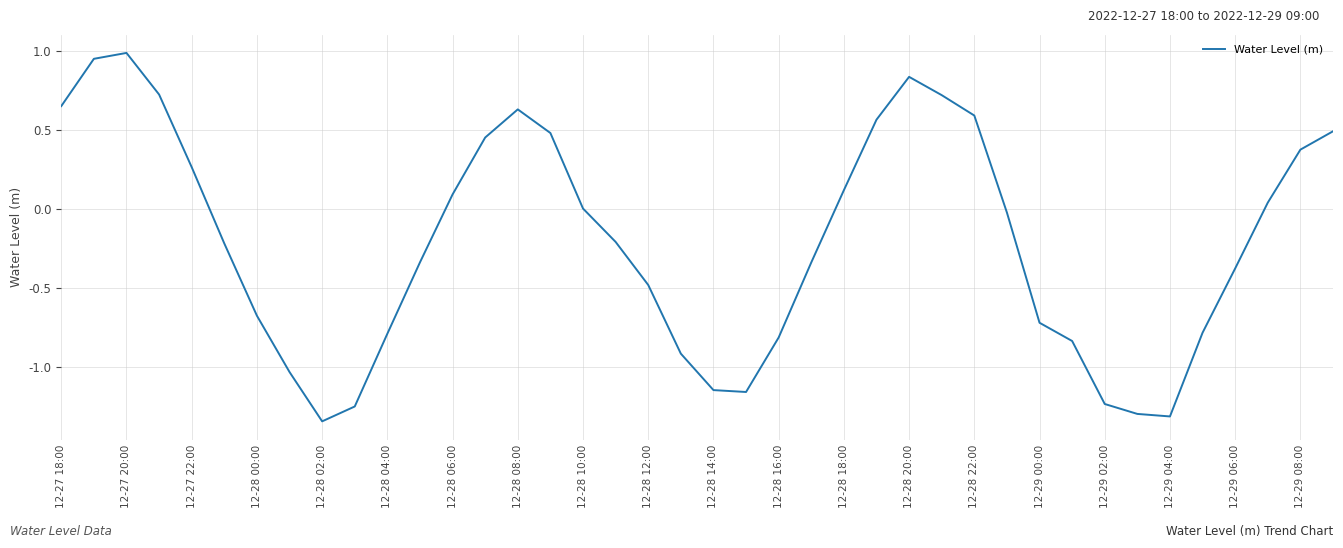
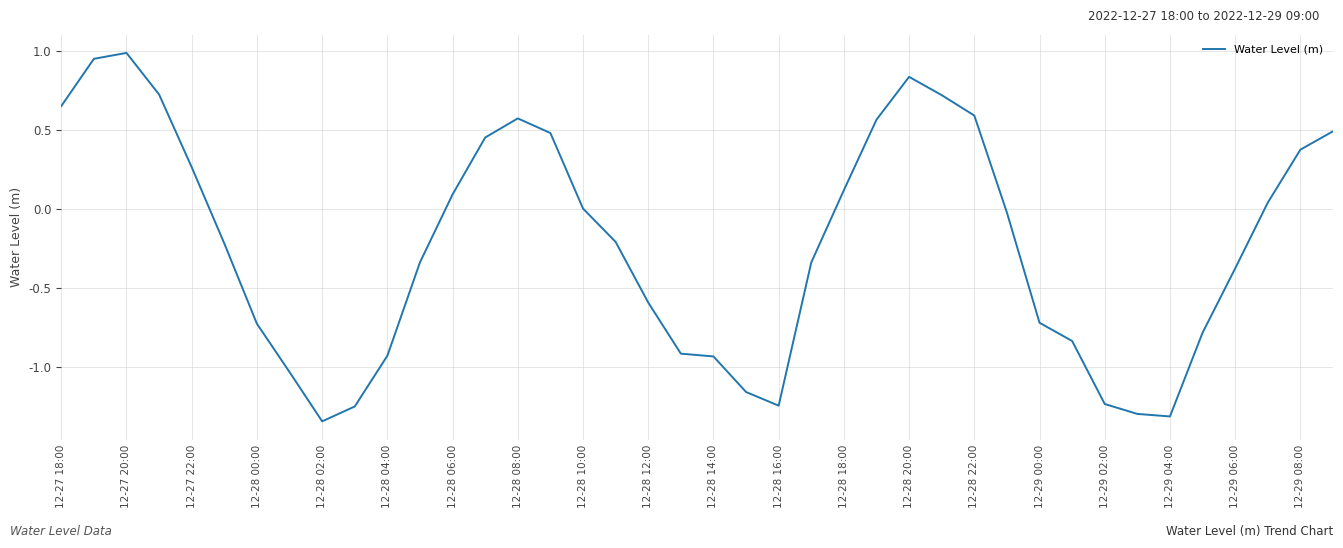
  {
    "12-27 18:00": 0.65,
    "12-27 20:00": 0.99,
    "12-27 22:00": 0.27,
-   "12-28 00:00": -0.67,
+   "12-28 00:00": -0.72,
    "12-28 02:00": -1.34,
-   "12-28 04:00": -0.79,
+   "12-28 04:00": -0.93,
    "12-28 06:00": 0.09,
-   "12-28 08:00": 0.63,
+   "12-28 08:00": 0.57,
    "12-28 10:00": 0.00,
-   "12-28 12:00": -0.48,
-   "12-28 14:00": -1.14,
-   "12-28 16:00": -0.81,
+   "12-28 12:00": -0.59,
+   "12-28 14:00": -0.93,
+   "12-28 16:00": -1.24,
    "12-28 18:00": 0.12,
    "12-28 20:00": 0.84,
    "12-28 22:00": 0.59,
    "12-29 00:00": -0.72,
    "12-29 02:00": -1.23,
    "12-29 04:00": -1.31,
    "12-29 06:00": -0.37,
    "12-29 08:00": 0.38
  }
